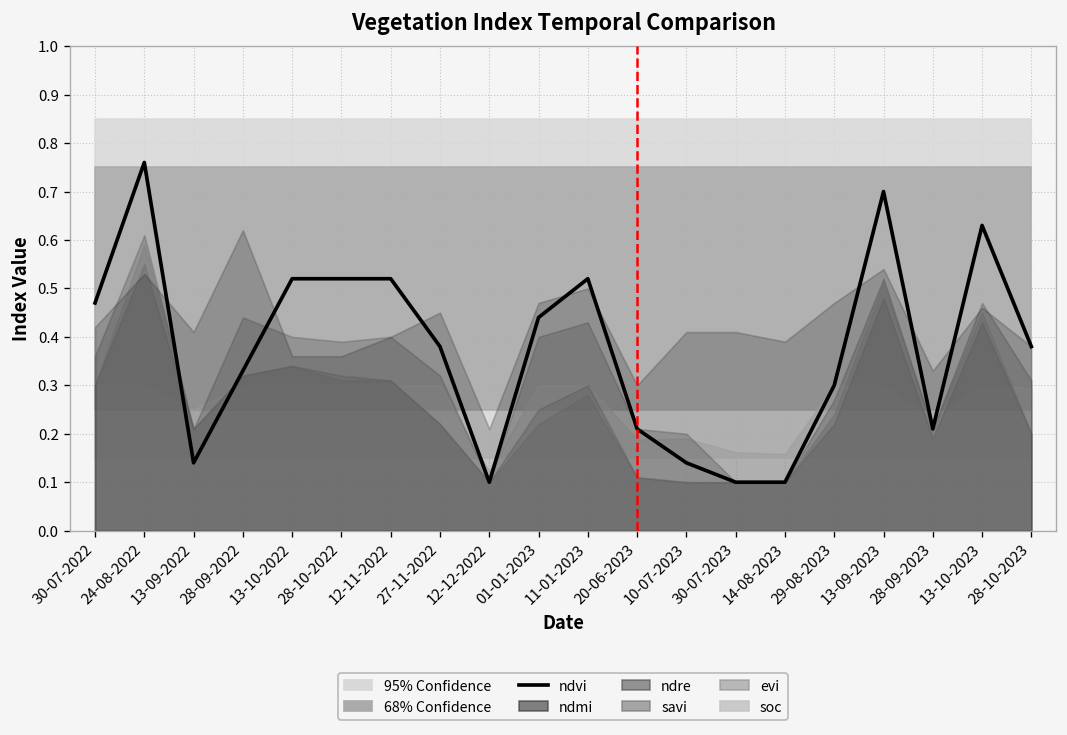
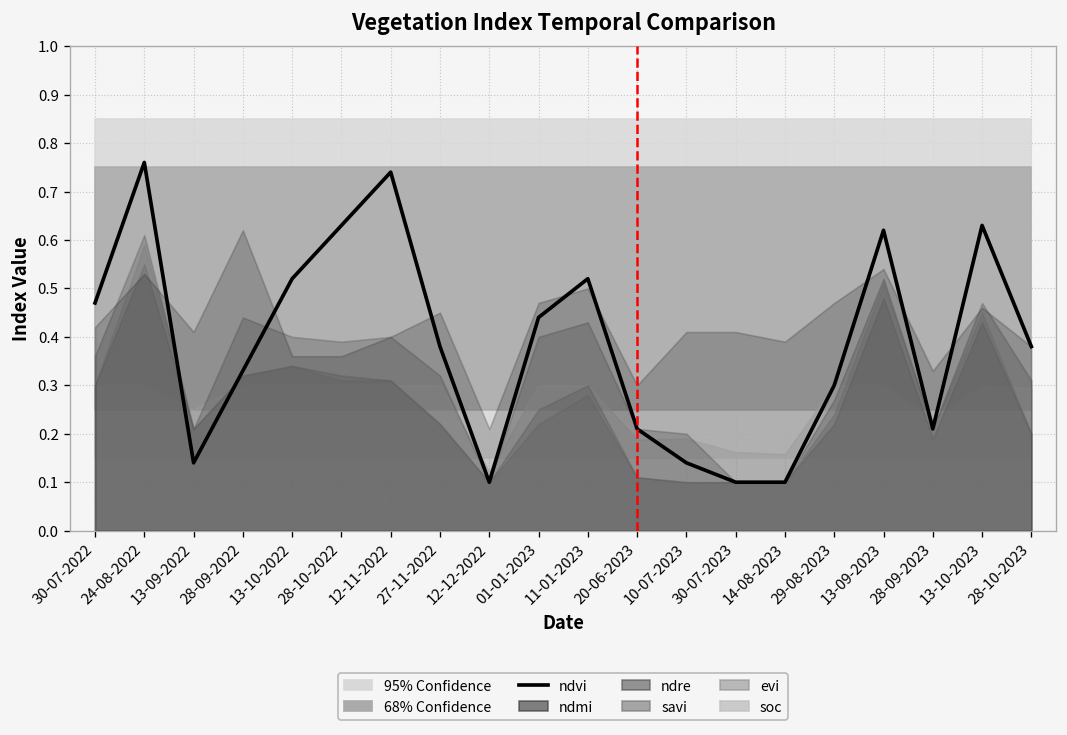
  {
    "ndvi": {
      "30-07-2022": 0.47,
      "24-08-2022": 0.76,
      "13-09-2022": 0.14,
      "28-09-2022": 0.33,
      "13-10-2022": 0.52,
-     "28-10-2022": 0.52,
-     "12-11-2022": 0.52,
+     "28-10-2022": 0.63,
+     "12-11-2022": 0.74,
      "27-11-2022": 0.38,
      "01-01-2023": 0.44,
      "11-01-2023": 0.52,
      "10-07-2023": 0.14,
-     "13-09-2023": 0.70,
+     "13-09-2023": 0.62,
      "13-10-2023": 0.63
    }
  }
